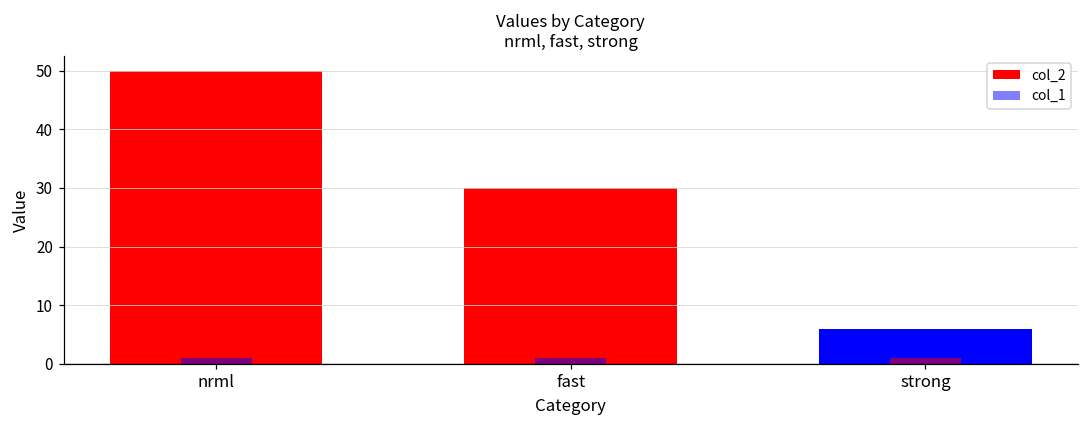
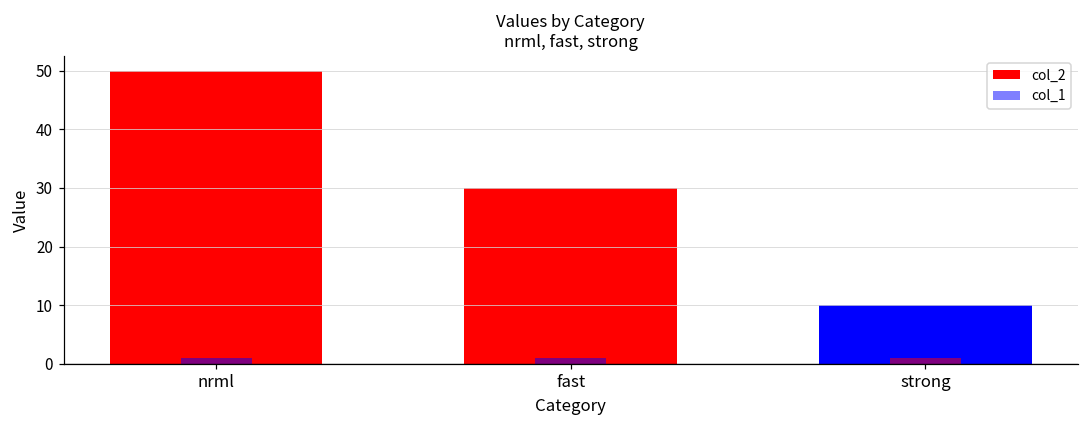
  {
    "col_2": {
      "nrml": 50,
      "fast": 30,
-     "strong": 6
+     "strong": 10
    }
  }
